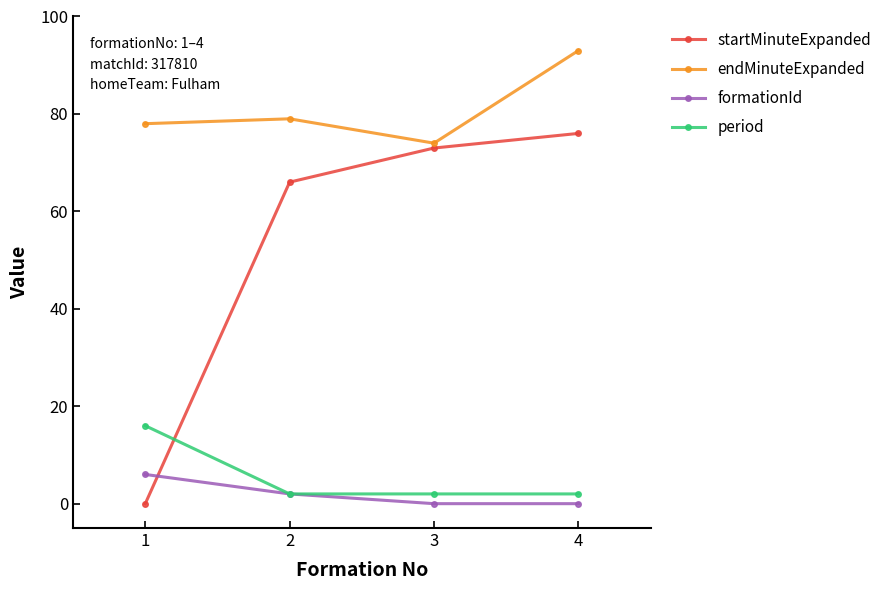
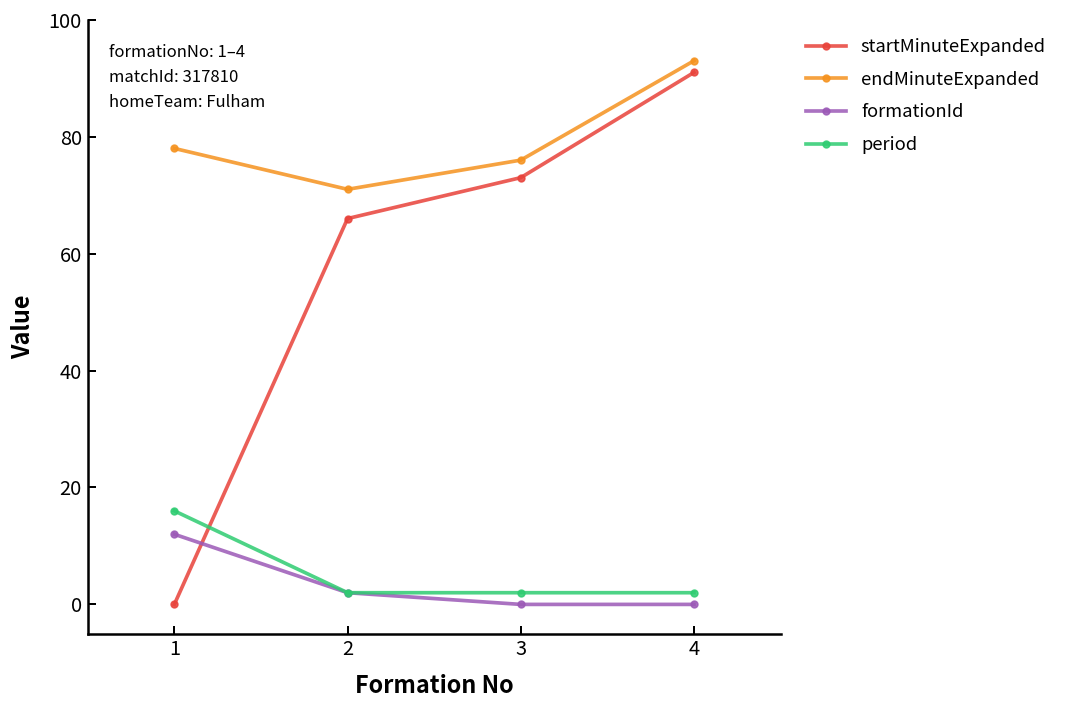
  {
    "startMinuteExpanded": {
      "1": 0,
      "2": 66,
      "3": 73,
-     "4": 76
+     "4": 91
    },
    "endMinuteExpanded": {
      "1": 78,
-     "2": 79,
-     "3": 74,
+     "2": 71,
+     "3": 76,
      "4": 93
    },
    "formationId": {
-     "1": 6,
+     "1": 12,
      "3": 0,
      "4": 0
    },
    "period": {
      "1": 16,
      "3": 2,
      "4": 2
    }
  }
